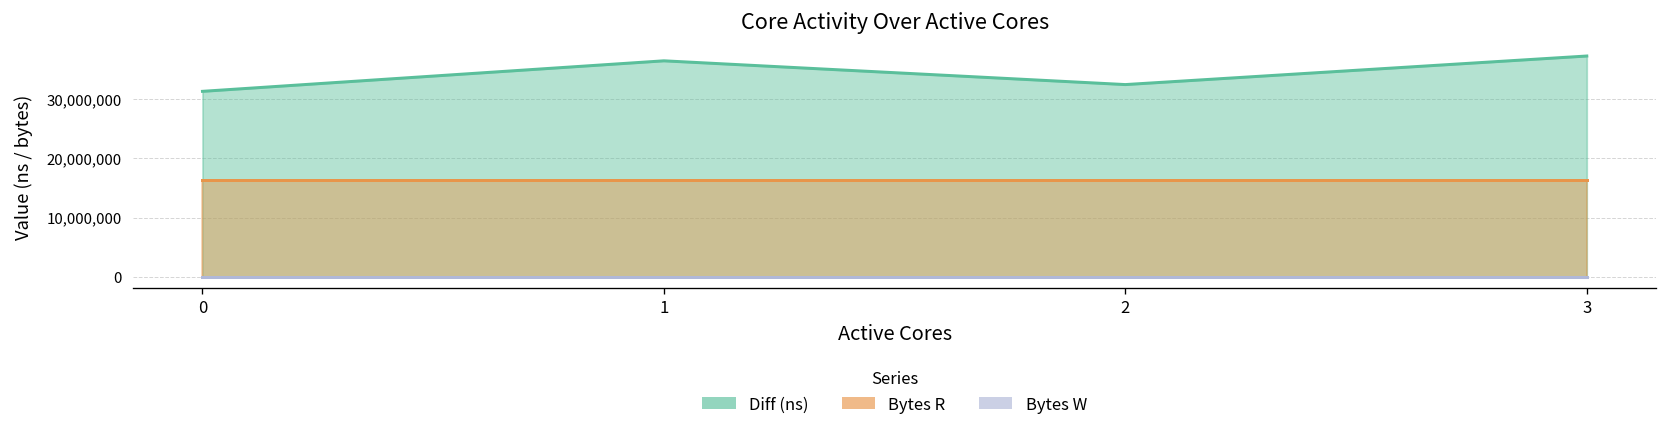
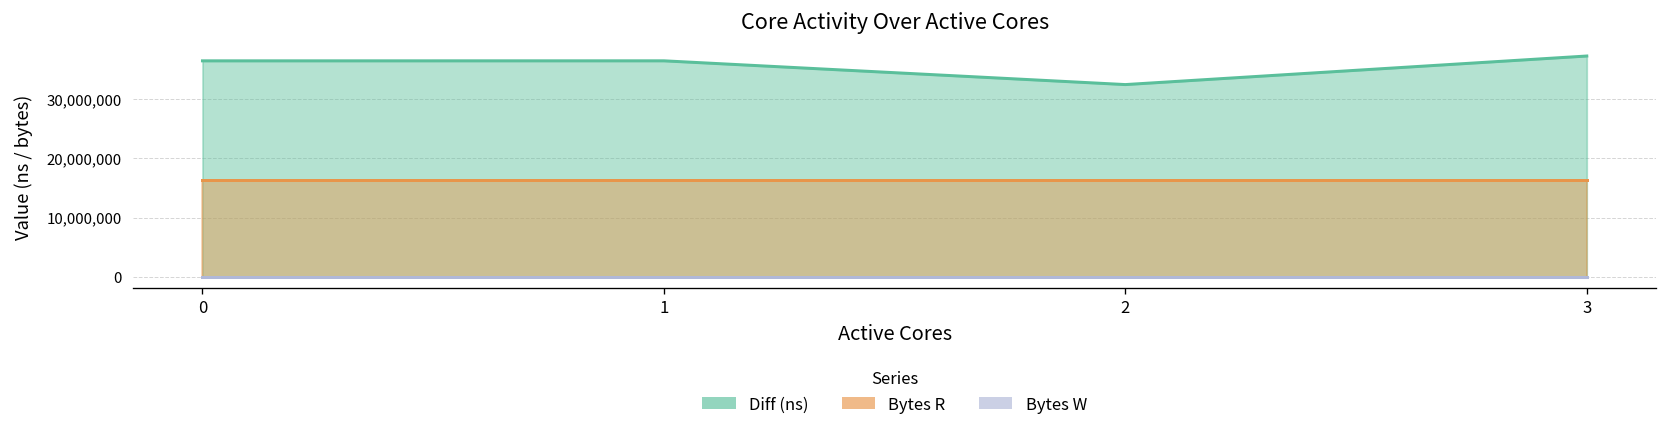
  {
    "Diff (ns)": {
-     "0": "31,000,000",
+     "0": "36,000,000",
      "1": "36,000,000",
      "2": "32,000,000",
      "3": "37,000,000"
    },
    "Bytes R": {
      "0": "16,000,000",
      "1": "16,000,000",
      "2": "16,000,000",
      "3": "16,000,000"
    },
    "Bytes W": {
      "0": "0",
      "1": "0",
      "2": "0",
      "3": "0"
    }
  }
